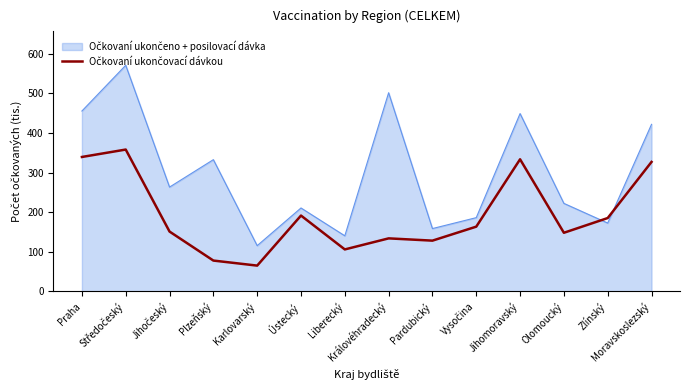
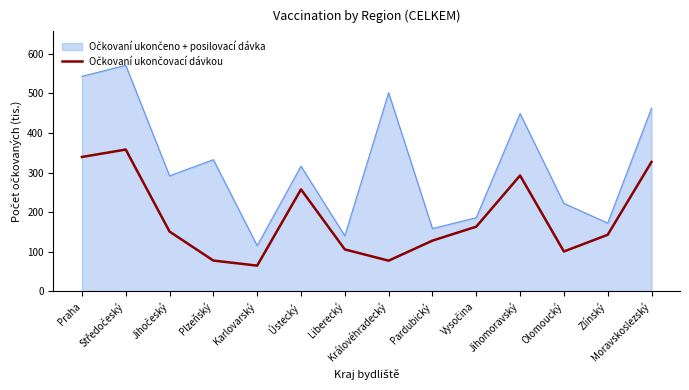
  {
    "Očkovaní ukončeno + posilovací dávka": {
-     "Praha": 460,
+     "Praha": 540,
      "Středočeský": 570,
-     "Jihočeský": 260,
+     "Jihočeský": 290,
      "Plzeňský": 330,
      "Karlovarský": 120,
-     "Ústecký": 210,
+     "Ústecký": 320,
      "Liberecký": 140,
      "Královéhradecký": 500,
      "Pardubický": 160,
      "Vysočina": 190,
      "Jihomoravský": 450,
      "Olomoucký": 220,
      "Zlínský": 170,
-     "Moravskoslezský": 420
+     "Moravskoslezský": 460
    },
    "Očkovaní ukončovací dávkou": {
      "Praha": 340,
      "Středočeský": 360,
      "Jihočeský": 150,
      "Plzeňský": 80,
      "Karlovarský": 60,
-     "Ústecký": 190,
+     "Ústecký": 260,
      "Liberecký": 110,
-     "Královéhradecký": 130,
+     "Královéhradecký": 80,
      "Pardubický": 130,
      "Vysočina": 160,
-     "Jihomoravský": 330,
-     "Olomoucký": 150,
-     "Zlínský": 190,
+     "Jihomoravský": 290,
+     "Olomoucký": 100,
+     "Zlínský": 140,
      "Moravskoslezský": 330
    }
  }
